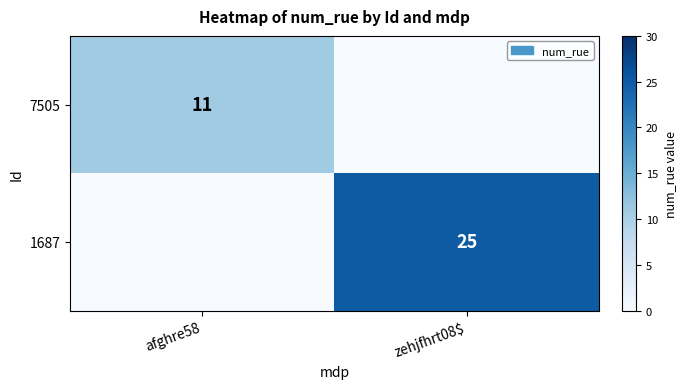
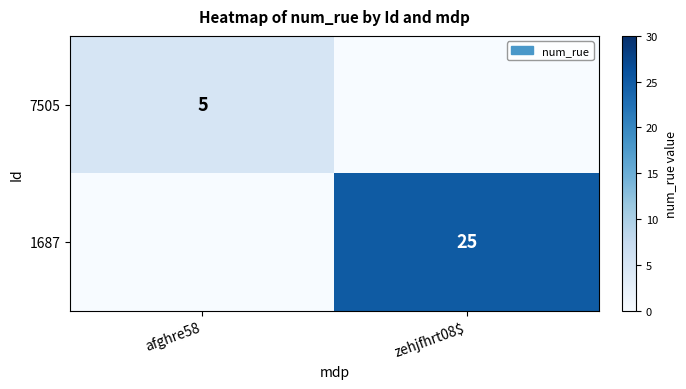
  {
    "7505": {
-     "afghre58": 11
+     "afghre58": 5
    },
    "1687": {
      "zehjfhrt08$": 25
    }
  }
